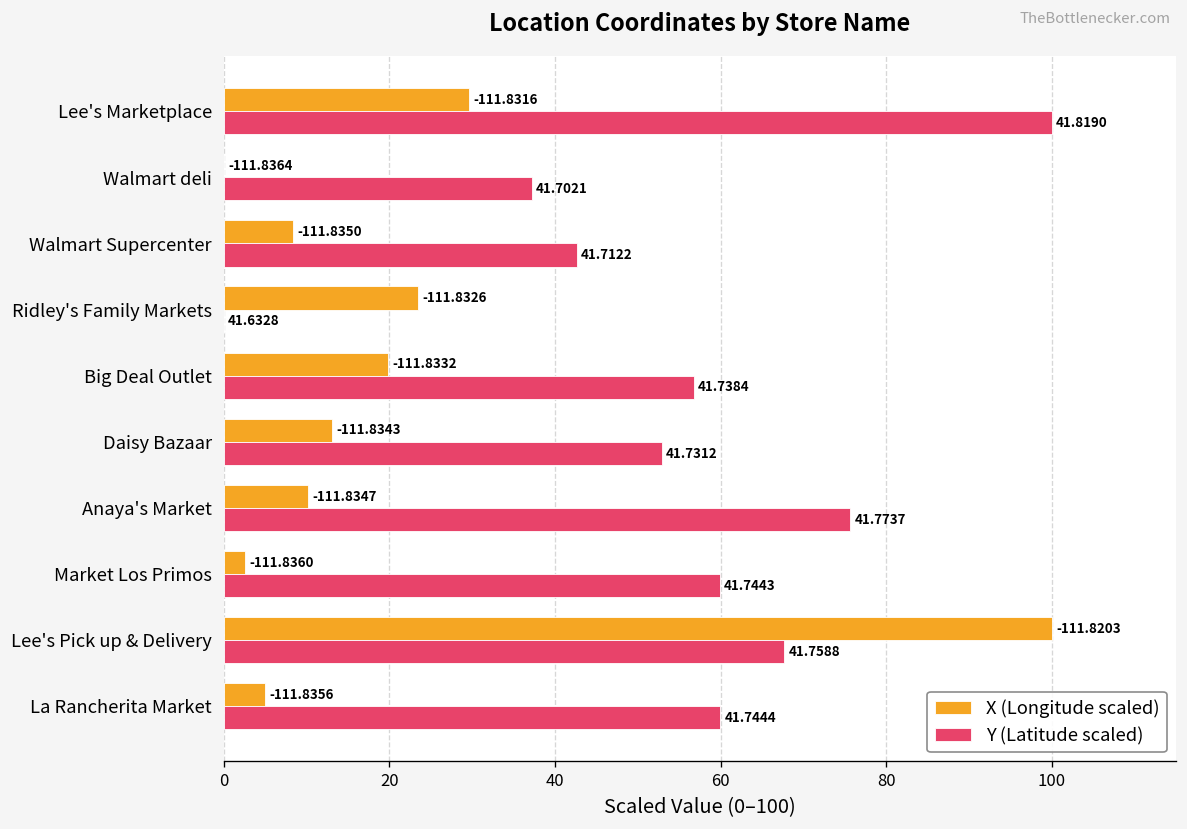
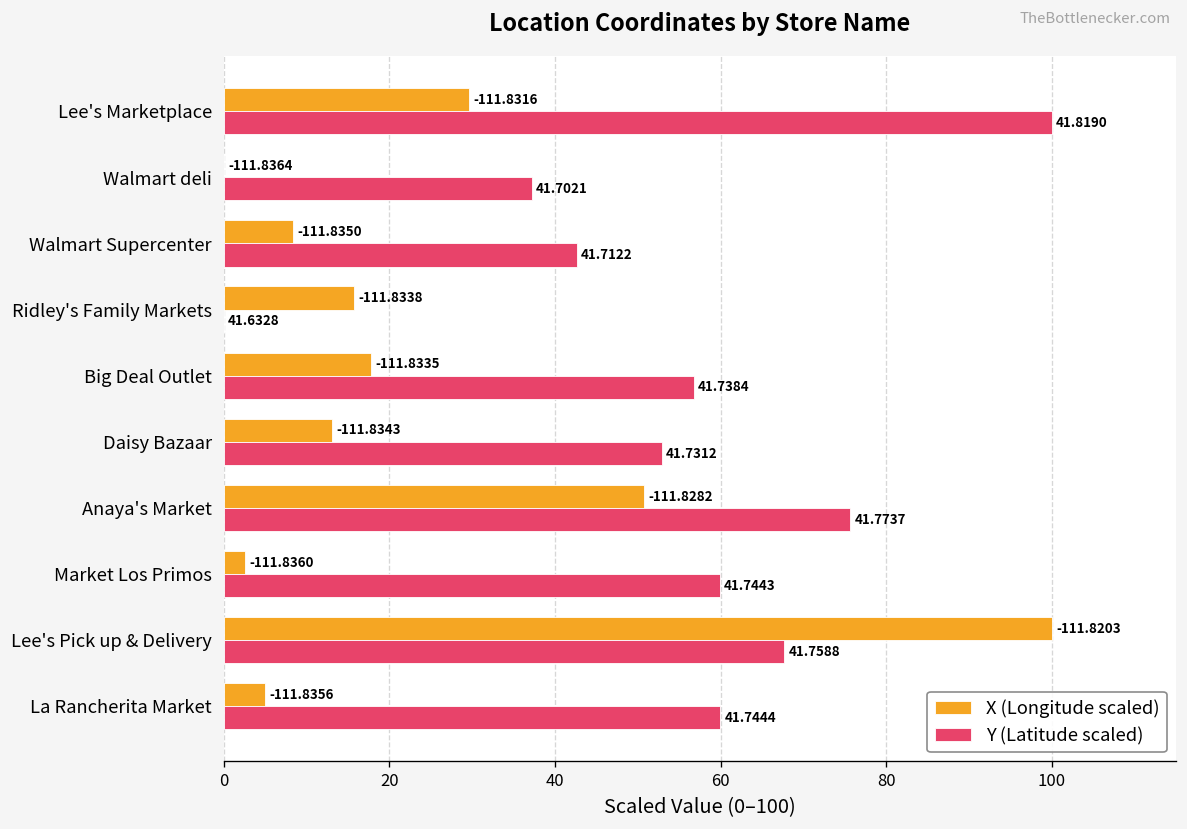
  {
    "X (Longitude scaled)": {
-     "Ridley's Family Markets": -111.8326,
-     "Big Deal Outlet": -111.8332,
-     "Anaya's Market": -111.8347
+     "Ridley's Family Markets": -111.8338,
+     "Big Deal Outlet": -111.8335,
+     "Anaya's Market": -111.8282
    }
  }
